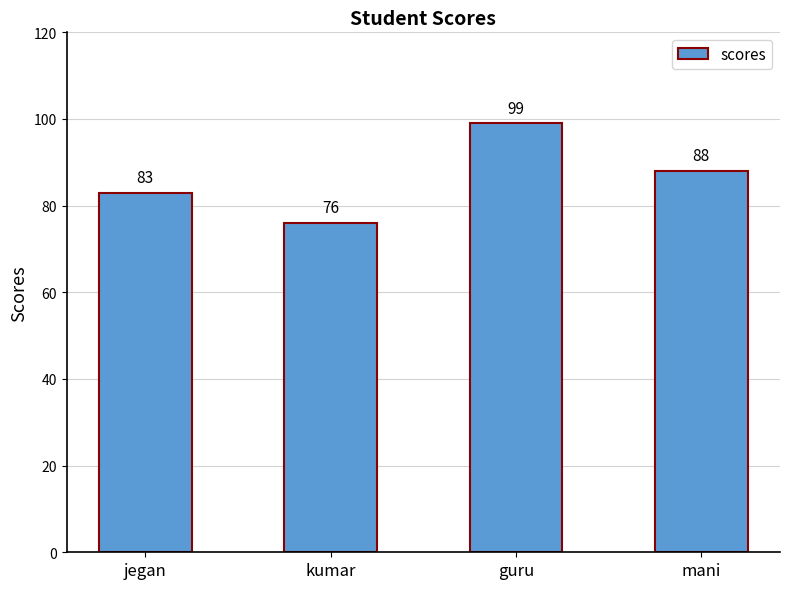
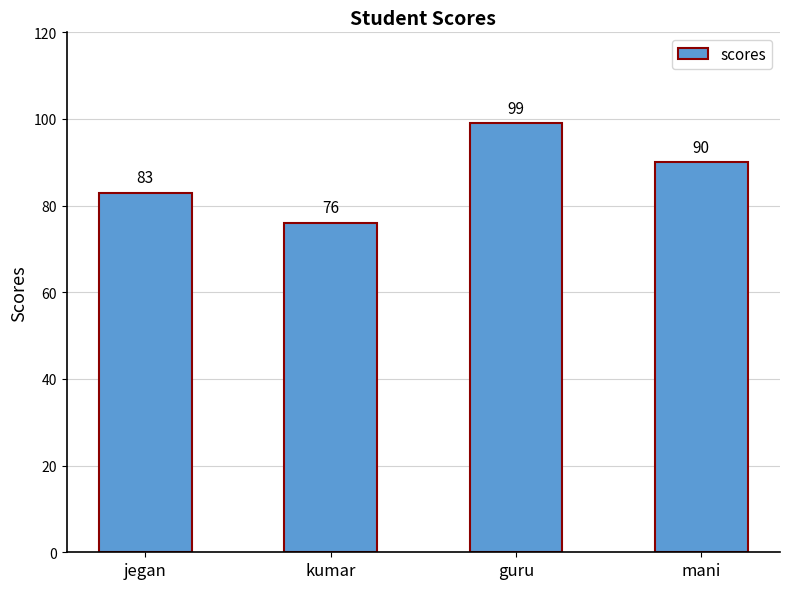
  {
    "jegan": 83,
    "kumar": 76,
    "guru": 99,
-   "mani": 88
+   "mani": 90
  }
